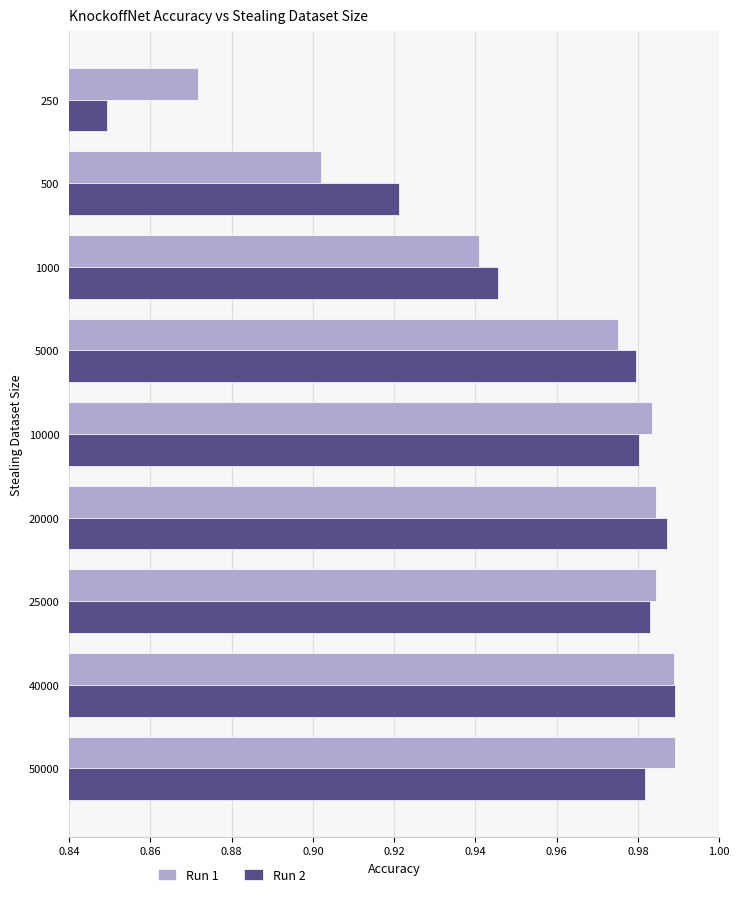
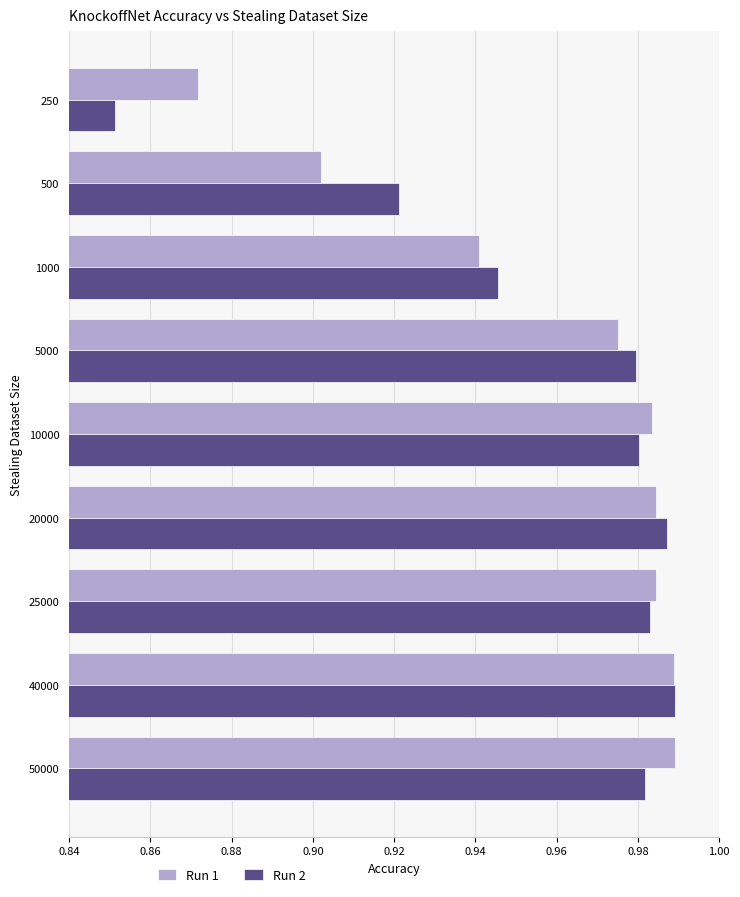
  {
    "Run 1": {
      "250": 0.872,
      "500": 0.902,
      "1000": 0.941,
      "5000": 0.975,
      "10000": 0.984,
      "20000": 0.984,
      "25000": 0.985,
      "40000": 0.989,
      "50000": 0.989
    },
    "Run 2": {
-     "250": 0.849,
+     "250": 0.851,
      "500": 0.921,
      "1000": 0.946,
      "5000": 0.979,
      "10000": 0.980,
      "20000": 0.987,
      "25000": 0.983,
      "40000": 0.989,
      "50000": 0.982
    }
  }
